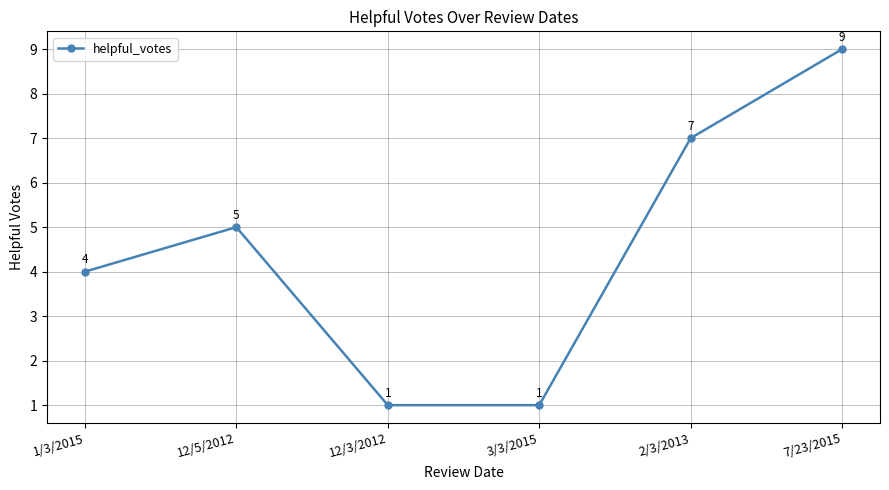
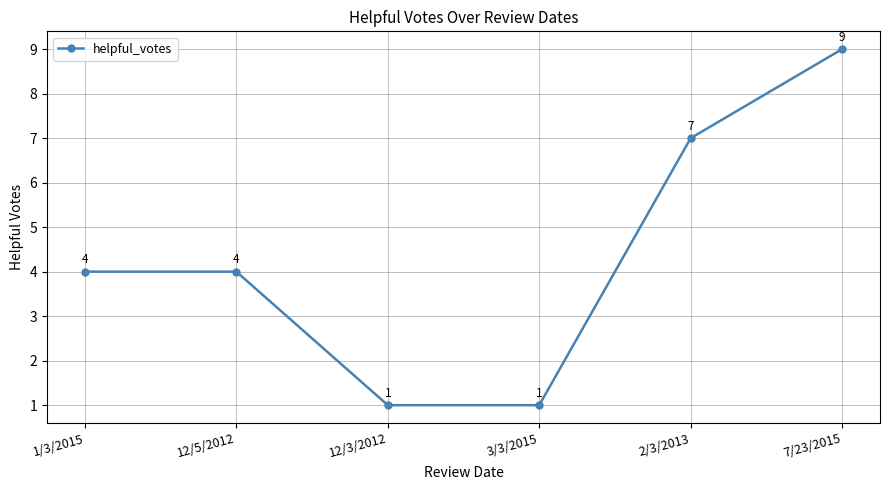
  {
    "1/3/2015": 4,
-   "12/5/2012": 5,
+   "12/5/2012": 4,
    "12/3/2012": 1,
    "3/3/2015": 1,
    "2/3/2013": 7,
    "7/23/2015": 9
  }
